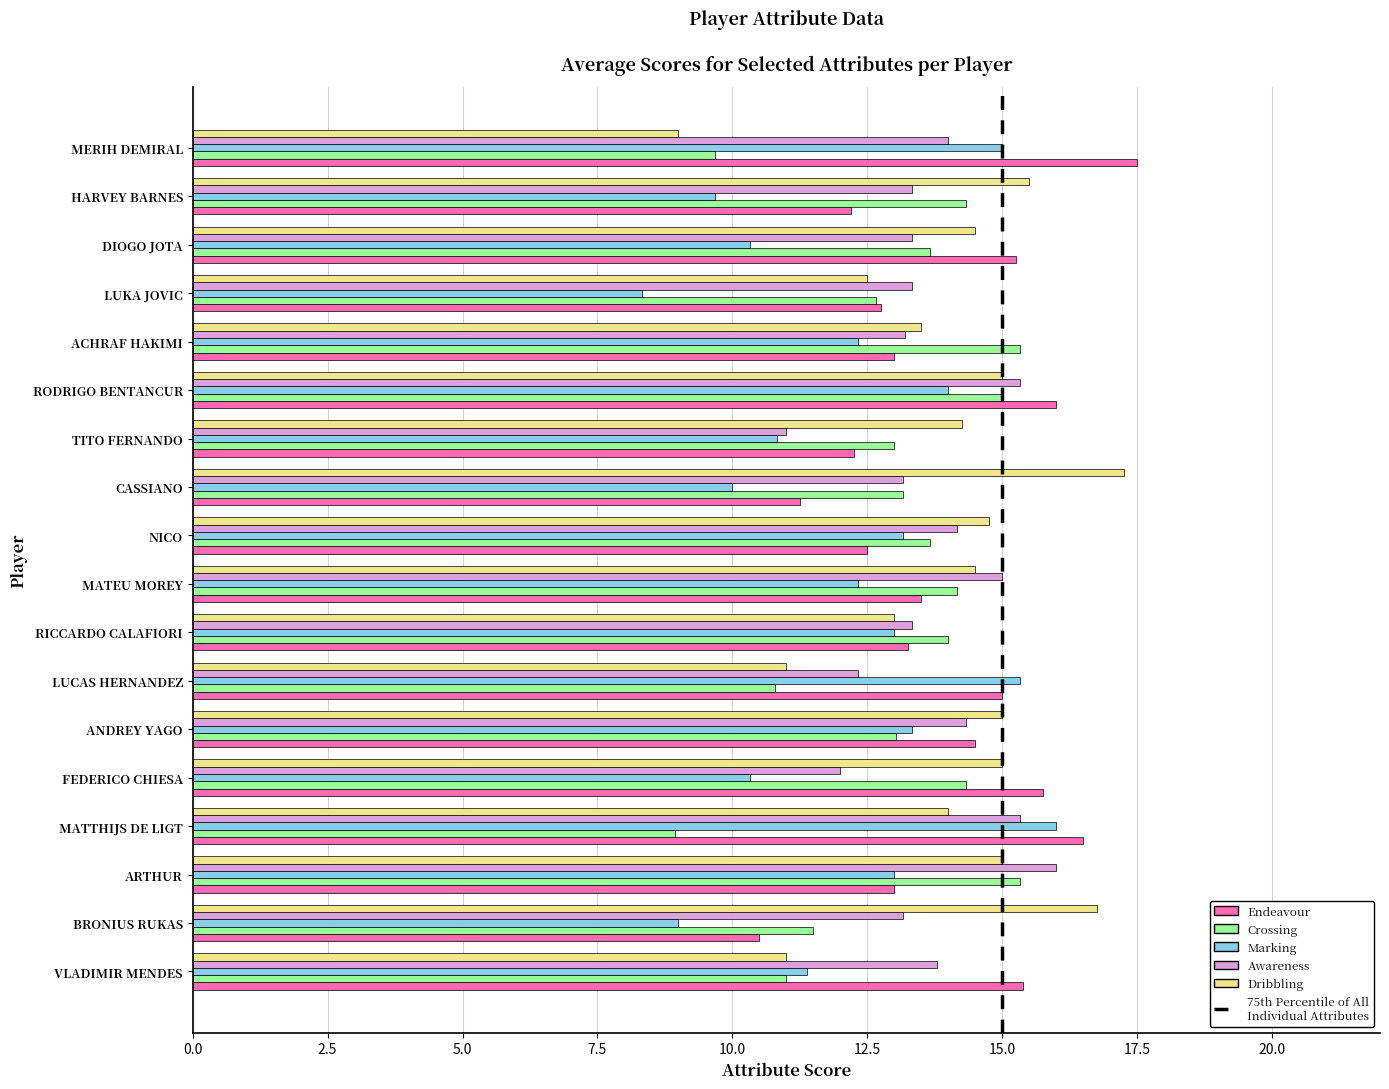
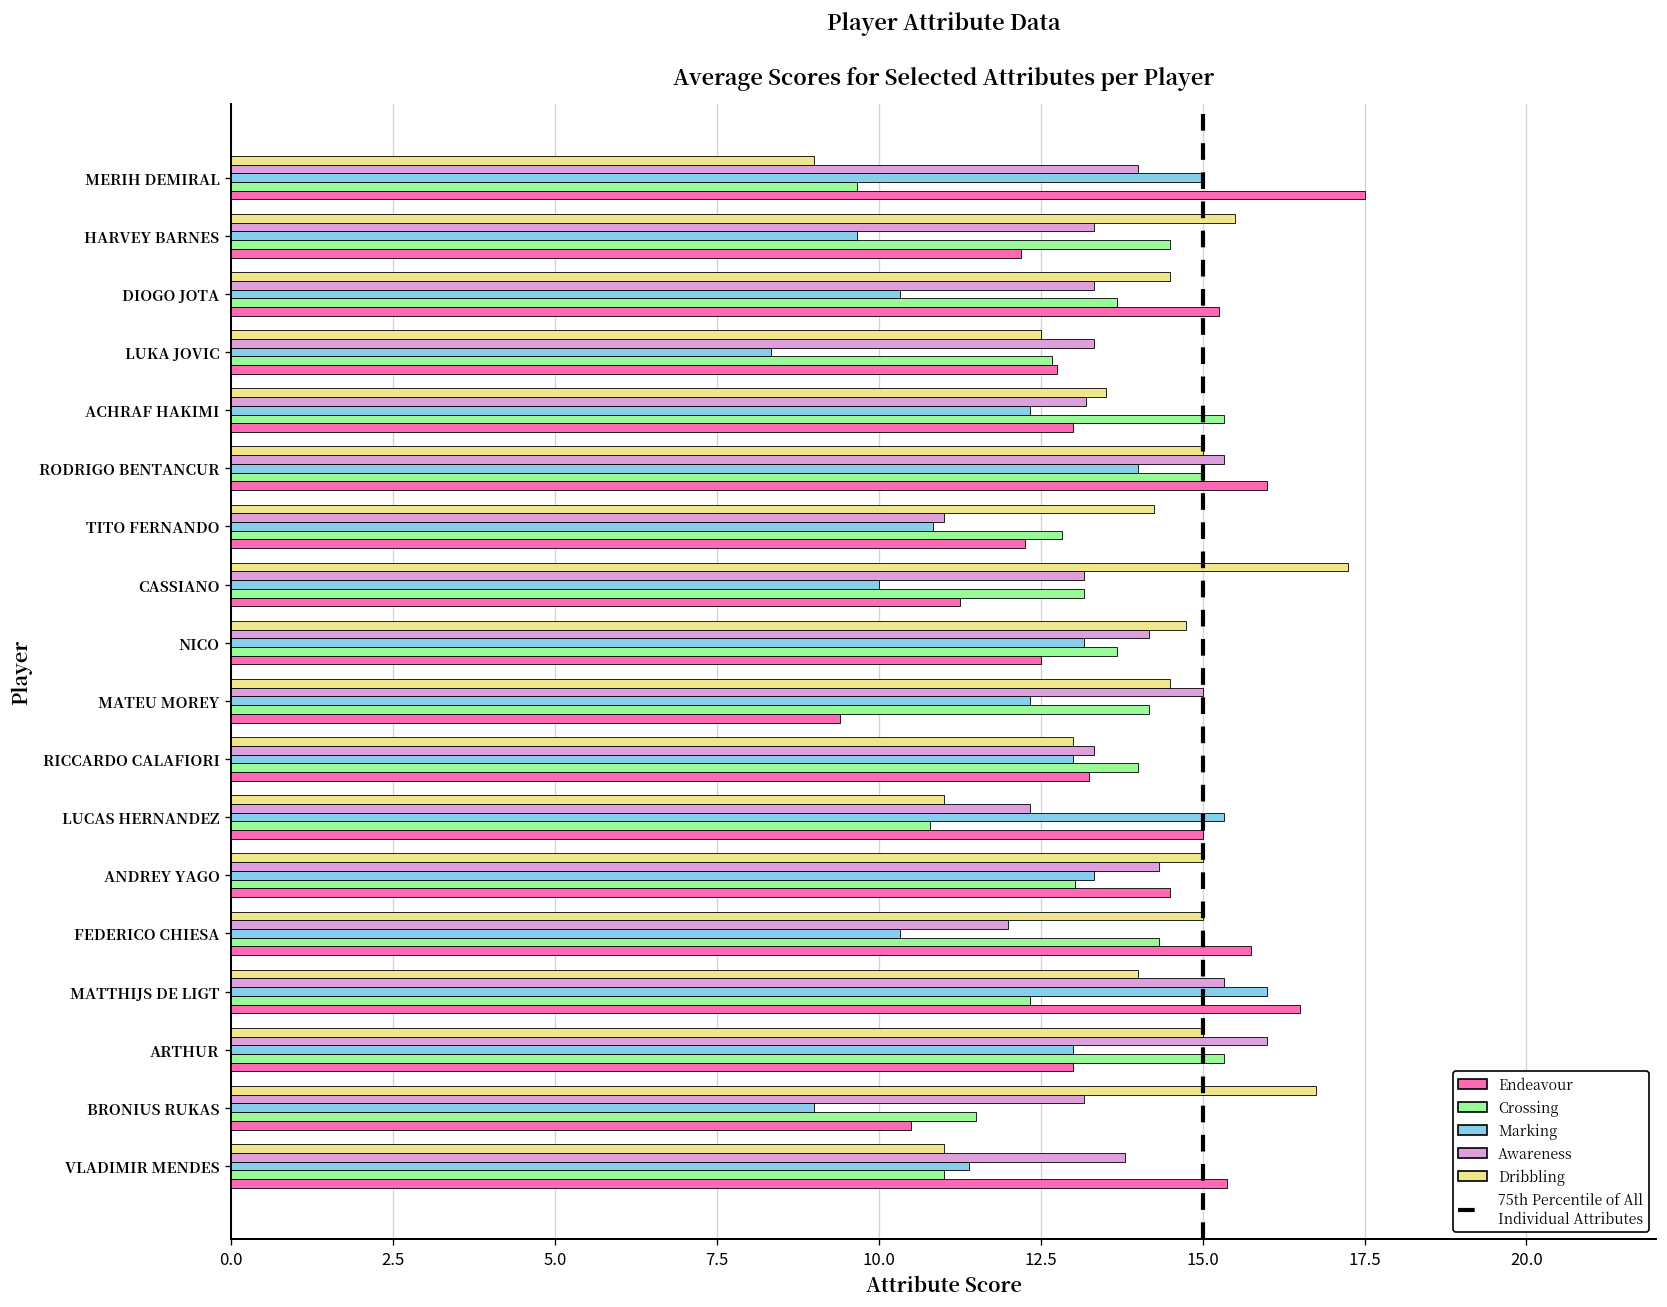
  {
    "Endeavour": {
      "MERIH DEMIRAL": 17.5,
      "HARVEY BARNES": 12.2,
      "DIOGO JOTA": 15.3,
      "LUKA JOVIC": 12.8,
      "ACHRAF HAKIMI": 13.0,
      "RODRIGO BENTANCUR": 16.0,
      "TITO FERNANDO": 12.3,
      "CASSIANO": 11.3,
      "NICO": 12.5,
-     "MATEU MOREY": 13.5,
+     "MATEU MOREY": 9.4,
      "RICCARDO CALAFIORI": 13.3,
      "LUCAS HERNANDEZ": 15.0,
      "ANDREY YAGO": 14.5,
      "FEDERICO CHIESA": 15.8,
      "MATTHIJS DE LIGT": 16.5,
      "ARTHUR": 13.0,
      "BRONIUS RUKAS": 10.5,
      "VLADIMIR MENDES": 15.4
    },
    "Crossing": {
      "MERIH DEMIRAL": 9.7,
-     "HARVEY BARNES": 14.3,
+     "HARVEY BARNES": 14.5,
      "DIOGO JOTA": 13.7,
      "LUKA JOVIC": 12.7,
      "ACHRAF HAKIMI": 15.3,
      "RODRIGO BENTANCUR": 15.0,
-     "TITO FERNANDO": 13.0,
+     "TITO FERNANDO": 12.8,
      "CASSIANO": 13.2,
      "NICO": 13.7,
      "MATEU MOREY": 14.2,
      "RICCARDO CALAFIORI": 14.0,
      "LUCAS HERNANDEZ": 10.8,
      "ANDREY YAGO": 13.0,
      "FEDERICO CHIESA": 14.3,
-     "MATTHIJS DE LIGT": 8.9,
+     "MATTHIJS DE LIGT": 12.3,
      "ARTHUR": 15.3,
      "BRONIUS RUKAS": 11.5,
      "VLADIMIR MENDES": 11.0
    },
    "Marking": {
      "MERIH DEMIRAL": 15.0,
      "HARVEY BARNES": 9.7,
      "DIOGO JOTA": 10.3,
      "LUKA JOVIC": 8.3,
      "ACHRAF HAKIMI": 12.3,
      "RODRIGO BENTANCUR": 14.0,
      "TITO FERNANDO": 10.8,
      "CASSIANO": 10.0,
      "NICO": 13.2,
      "MATEU MOREY": 12.3,
      "RICCARDO CALAFIORI": 13.0,
      "LUCAS HERNANDEZ": 15.3,
      "ANDREY YAGO": 13.3,
      "FEDERICO CHIESA": 10.3,
      "MATTHIJS DE LIGT": 16.0,
      "ARTHUR": 13.0,
      "BRONIUS RUKAS": 9.0,
      "VLADIMIR MENDES": 11.4
    },
    "Awareness": {
      "MERIH DEMIRAL": 14.0,
      "HARVEY BARNES": 13.3,
      "DIOGO JOTA": 13.3,
      "LUKA JOVIC": 13.3,
      "ACHRAF HAKIMI": 13.2,
      "RODRIGO BENTANCUR": 15.3,
      "TITO FERNANDO": 11.0,
      "CASSIANO": 13.2,
      "NICO": 14.2,
      "MATEU MOREY": 15.0,
      "RICCARDO CALAFIORI": 13.3,
      "LUCAS HERNANDEZ": 12.3,
      "ANDREY YAGO": 14.3,
      "FEDERICO CHIESA": 12.0,
      "MATTHIJS DE LIGT": 15.3,
      "ARTHUR": 16.0,
      "BRONIUS RUKAS": 13.2,
      "VLADIMIR MENDES": 13.8
    },
    "Dribbling": {
      "MERIH DEMIRAL": 9.0,
      "HARVEY BARNES": 15.5,
      "DIOGO JOTA": 14.5,
      "LUKA JOVIC": 12.5,
      "ACHRAF HAKIMI": 13.5,
      "RODRIGO BENTANCUR": 15.0,
      "TITO FERNANDO": 14.3,
      "CASSIANO": 17.3,
      "NICO": 14.8,
      "MATEU MOREY": 14.5,
      "RICCARDO CALAFIORI": 13.0,
      "LUCAS HERNANDEZ": 11.0,
      "ANDREY YAGO": 15.0,
      "FEDERICO CHIESA": 15.0,
      "MATTHIJS DE LIGT": 14.0,
      "ARTHUR": 15.0,
      "BRONIUS RUKAS": 16.8,
      "VLADIMIR MENDES": 11.0
    }
  }
